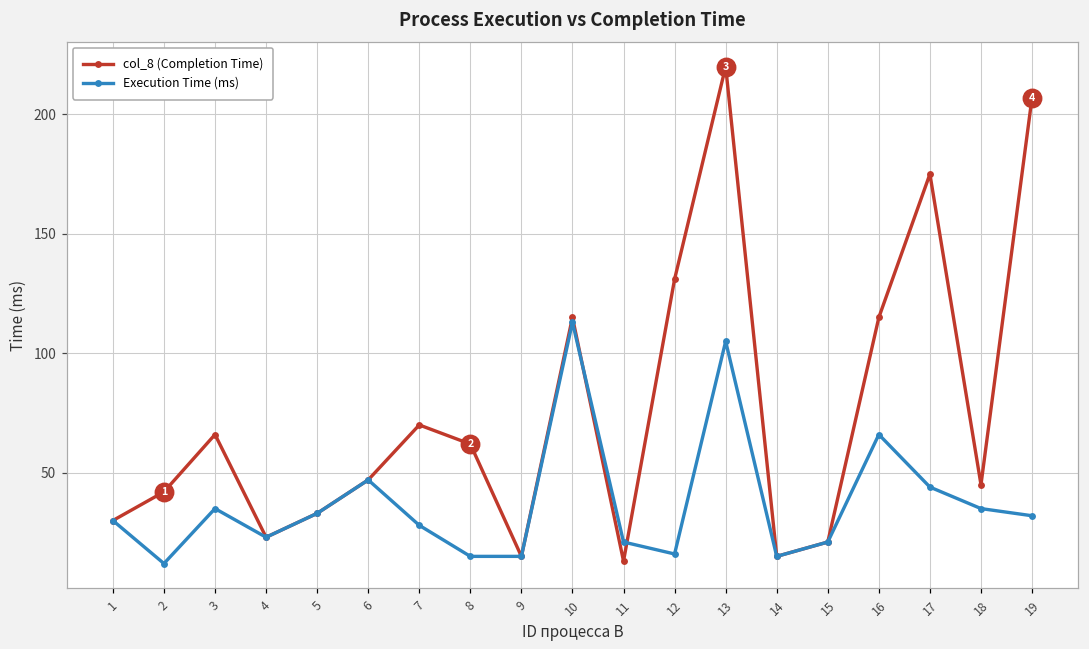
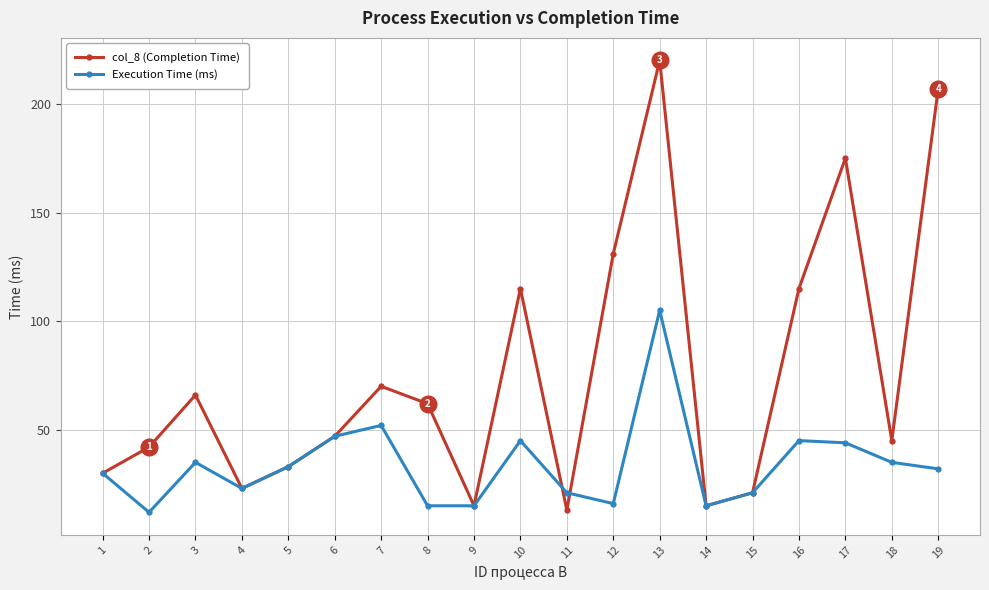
  {
    "Execution Time (ms)": {
      "2": 12,
      "3": 35,
-     "7": 28,
+     "7": 52,
      "8": 15,
-     "10": 113,
+     "10": 45,
      "11": 21,
      "12": 16,
      "13": 105,
-     "16": 66,
+     "16": 45,
      "17": 44,
      "18": 35,
      "19": 32
    }
  }
